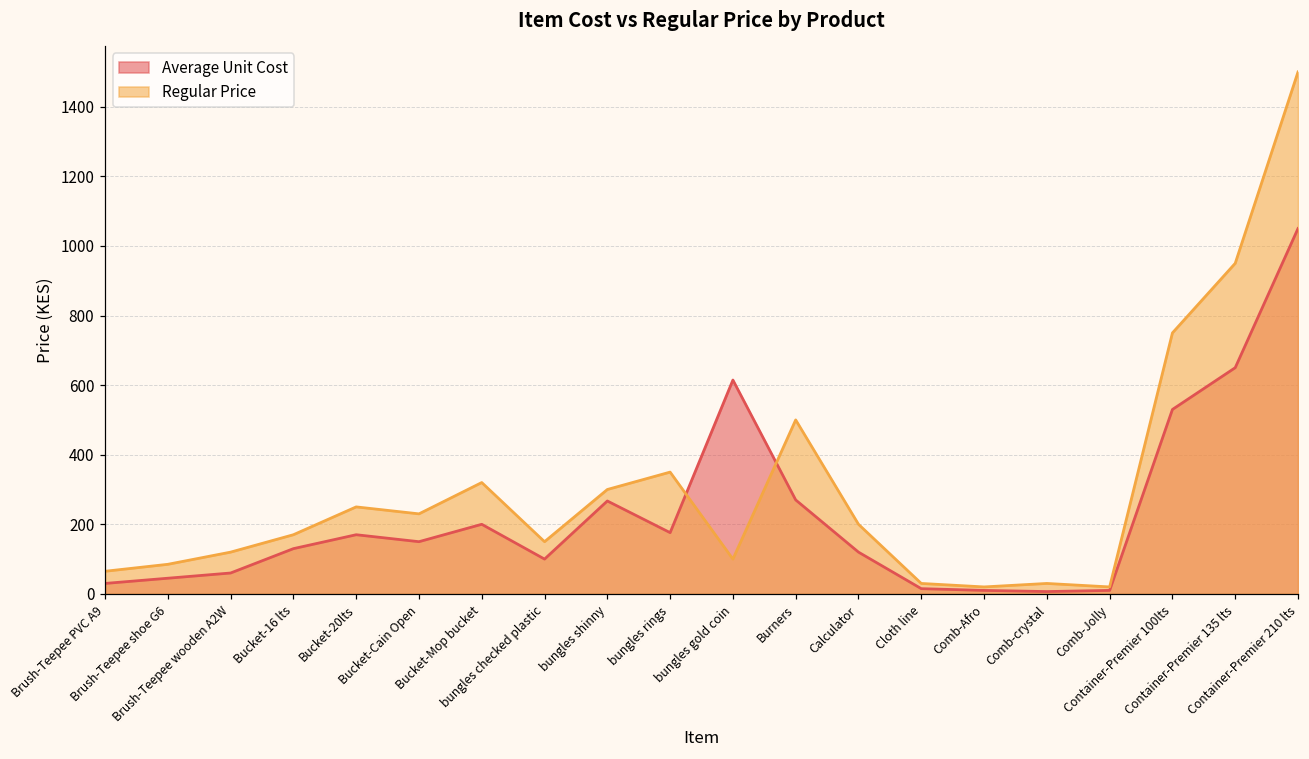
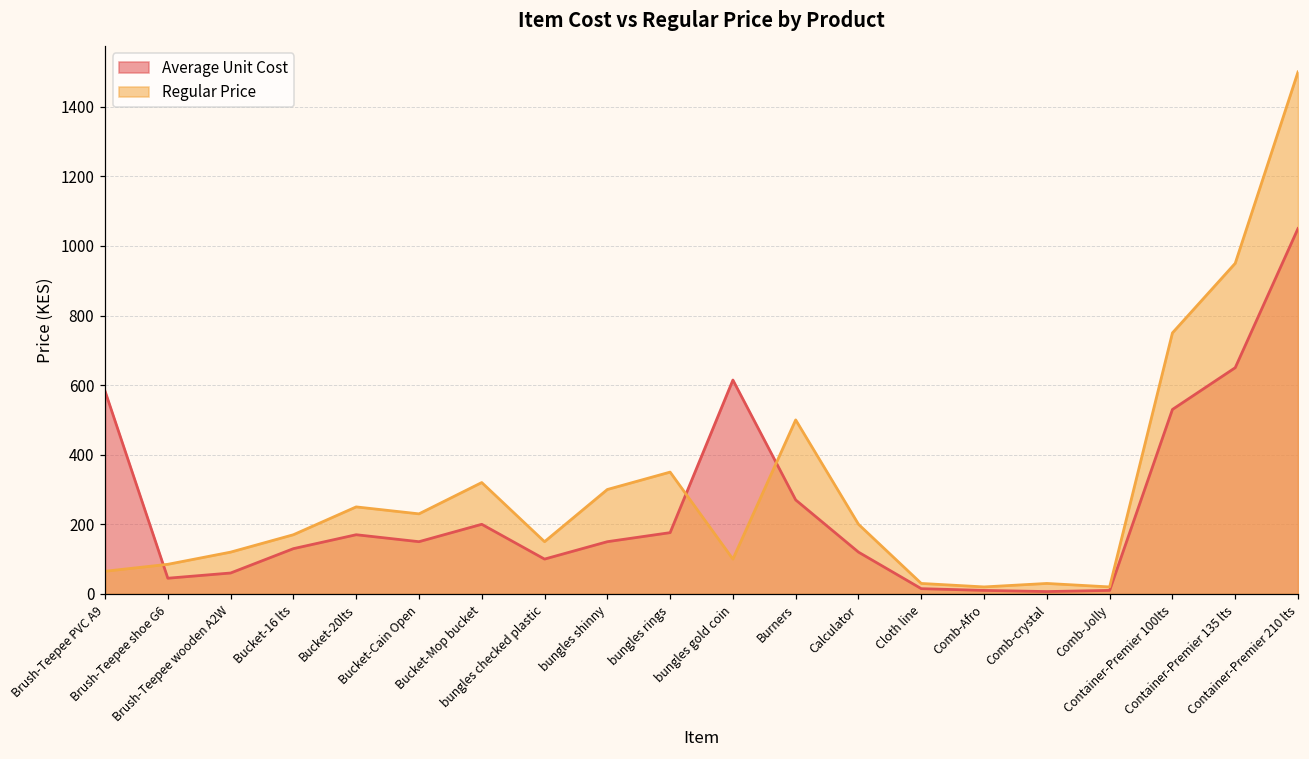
  {
    "Average Unit Cost": {
-     "Brush-Teepee PVC A9": 30,
+     "Brush-Teepee PVC A9": 580,
      "Brush-Teepee shoe G6": 50,
      "Brush-Teepee wooden A2W": 60,
      "Bucket-16 lts": 130,
      "Bucket-20lts": 170,
      "Bucket-Cain Open": 150,
      "Bucket-Mop bucket": 200,
      "bungles checked plastic": 100,
-     "bungles shinny": 270,
+     "bungles shinny": 150,
      "bungles rings": 180,
      "bungles gold coin": 610,
      "Burners": 270,
      "Calculator": 120,
      "Cloth line": 20,
      "Comb-Afro": 10,
      "Comb-crystal": 10,
      "Comb-Jolly": 10,
      "Container-Premier 100lts": 530,
      "Container-Premier 135 lts": 650,
      "Container-Premier 210 lts": 1050
    },
    "Regular Price": {
      "Brush-Teepee PVC A9": 70,
      "Brush-Teepee shoe G6": 90,
      "Brush-Teepee wooden A2W": 120,
      "Bucket-16 lts": 170,
      "Bucket-20lts": 250,
      "Bucket-Cain Open": 230,
      "Bucket-Mop bucket": 320,
      "bungles checked plastic": 150,
      "bungles shinny": 300,
      "bungles rings": 350,
      "bungles gold coin": 100,
      "Burners": 500,
      "Calculator": 200,
      "Cloth line": 30,
      "Comb-Afro": 20,
      "Comb-crystal": 30,
      "Comb-Jolly": 20,
      "Container-Premier 100lts": 750,
      "Container-Premier 135 lts": 950,
      "Container-Premier 210 lts": 1500
    }
  }
